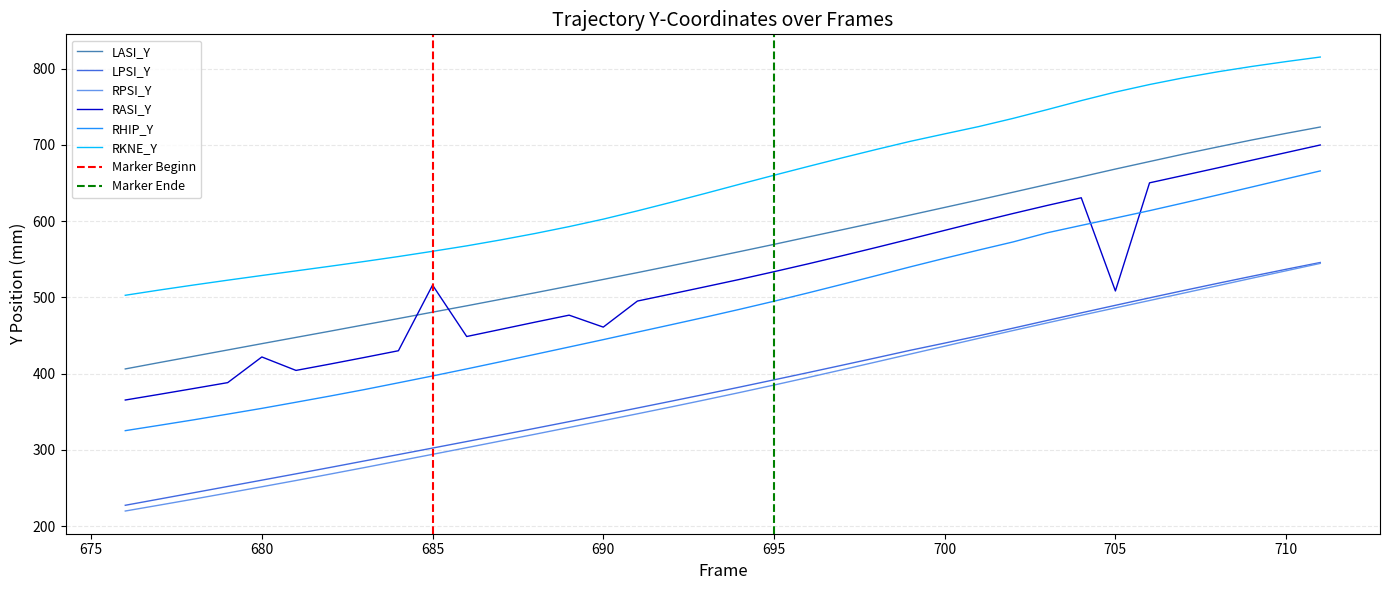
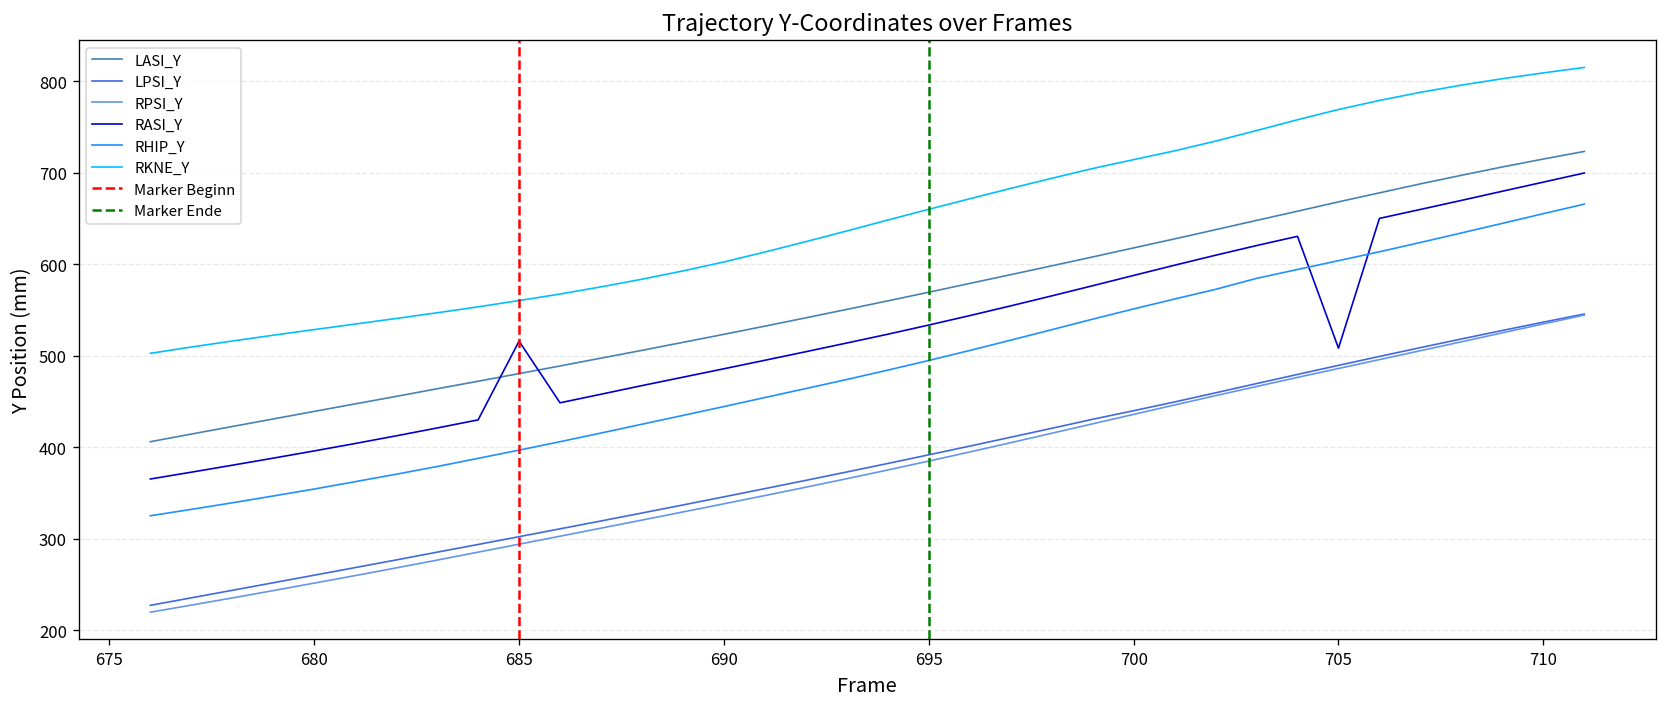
  {
    "RASI_Y": {
-     "680": 420,
+     "680": 400,
      "685": 520,
-     "690": 460,
+     "690": 490,
      "695": 530,
      "700": 590,
      "705": 510,
      "710": 690
    }
  }
